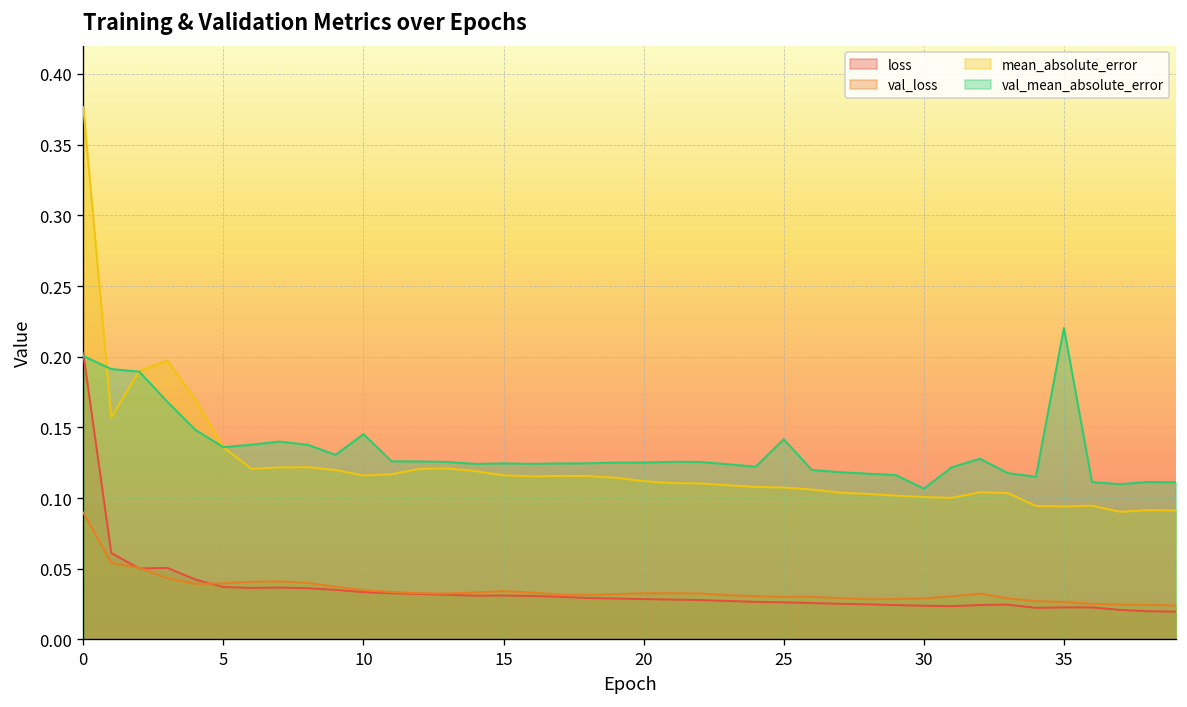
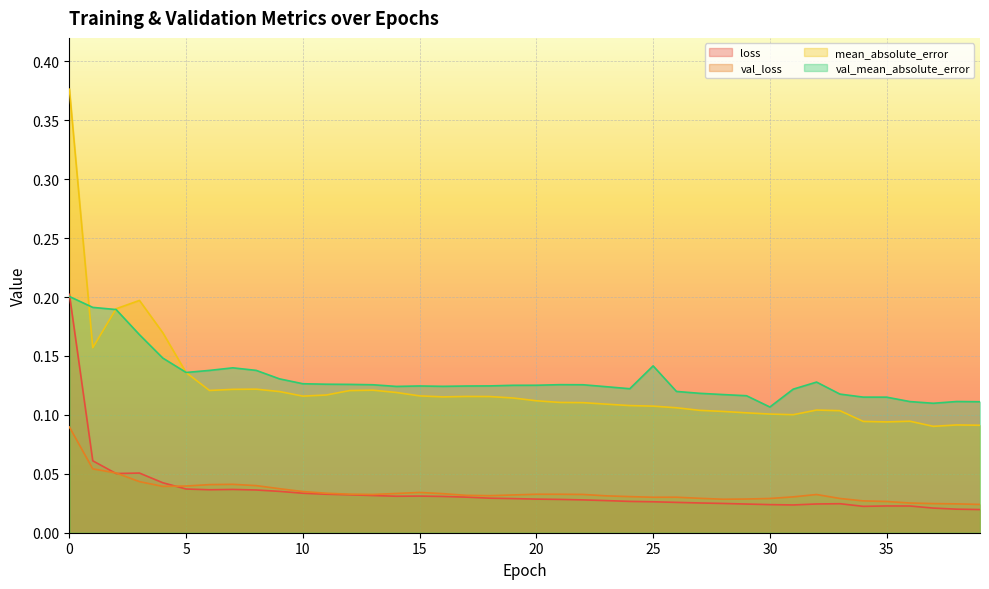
  {
    "val_mean_absolute_error": {
-     "10": 0.145,
+     "10": 0.126,
      "15": 0.125,
      "20": 0.125,
      "25": 0.142,
      "30": 0.107,
-     "35": 0.220
+     "35": 0.115
    }
  }
